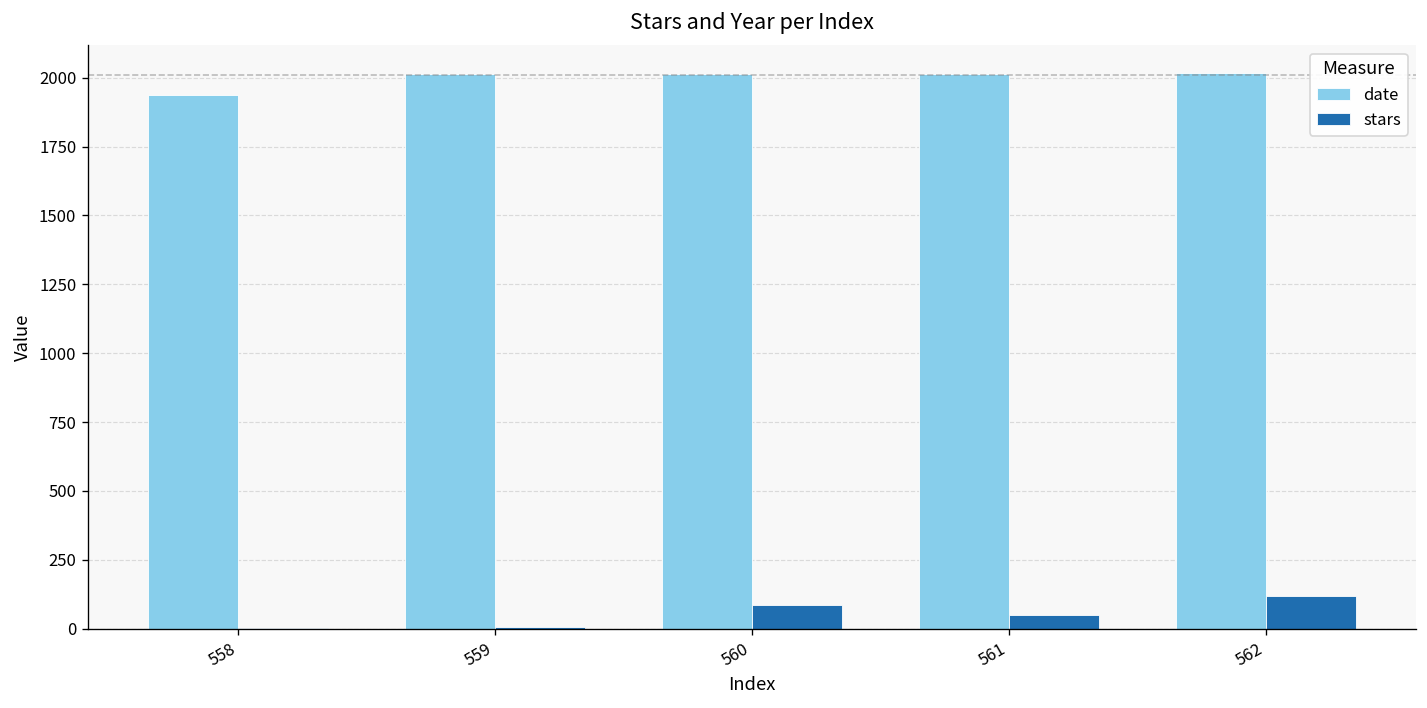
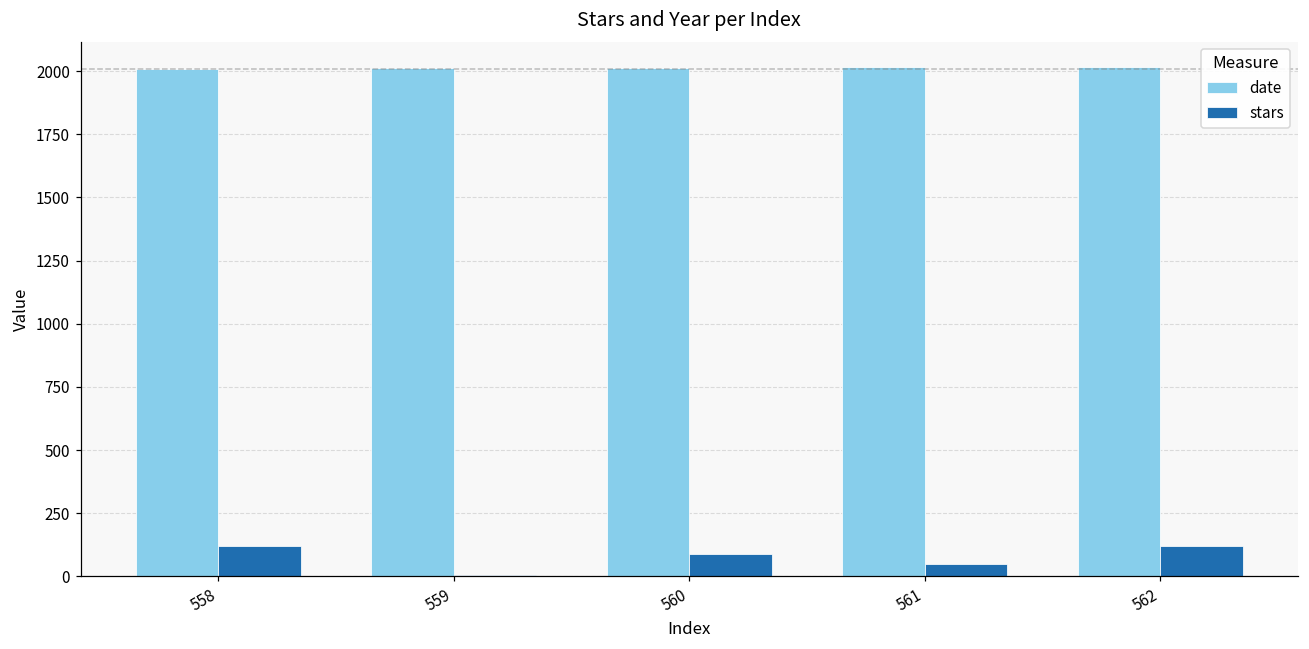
  {
    "date": {
-     "558": 1940,
+     "558": 2010,
      "559": 2010,
      "560": 2010,
      "561": 2020,
      "562": 2020
    },
    "stars": {
-     "558": 0,
+     "558": 120,
      "560": 90,
      "561": 50,
      "562": 120
    }
  }
